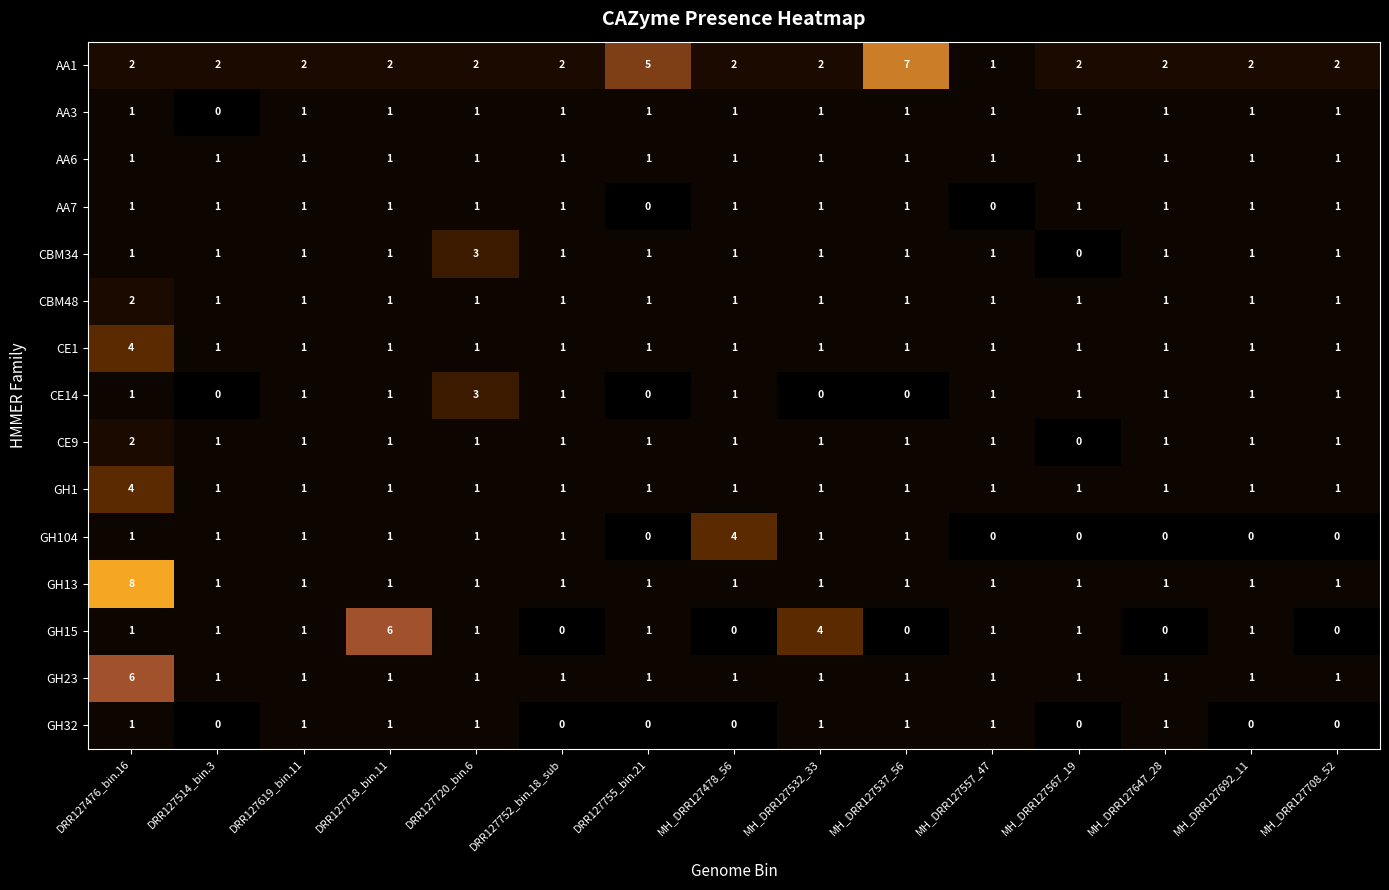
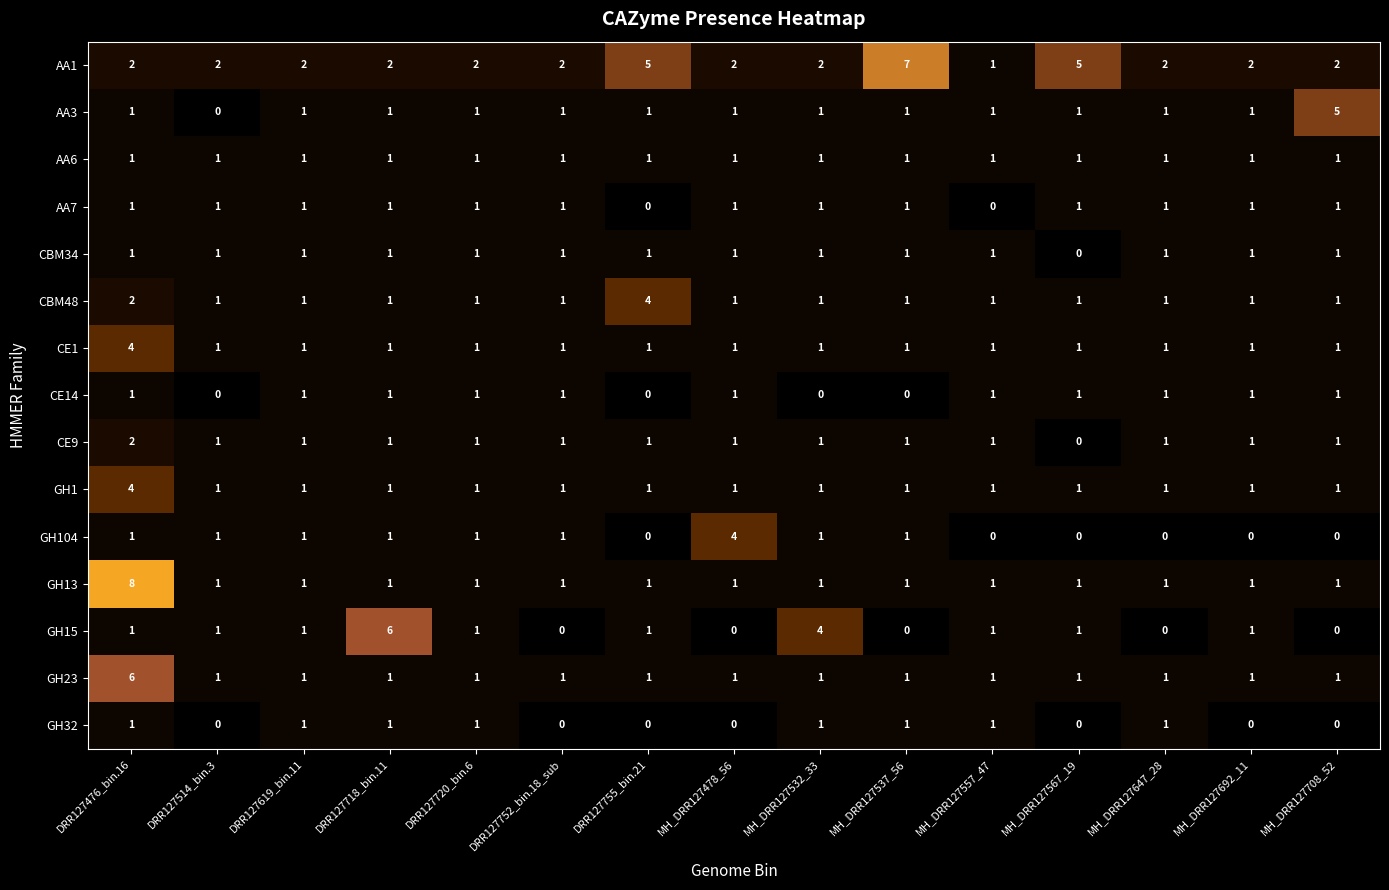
  {
    "AA1": {
      "DRR127476_bin.16": 2,
      "DRR127514_bin.3": 2,
      "DRR127619_bin.11": 2,
      "DRR127718_bin.11": 2,
      "DRR127720_bin.6": 2,
      "DRR127752_bin.18_sub": 2,
      "DRR127755_bin.21": 5,
      "MH_DRR127478_56": 2,
      "MH_DRR127532_33": 2,
      "MH_DRR127537_56": 7,
      "MH_DRR127557_47": 1,
-     "MH_DRR127567_19": 2,
+     "MH_DRR127567_19": 5,
      "MH_DRR127647_28": 2,
      "MH_DRR127692_11": 2,
      "MH_DRR127708_52": 2
    },
    "AA3": {
      "DRR127476_bin.16": 1,
      "DRR127514_bin.3": 0,
      "DRR127619_bin.11": 1,
      "DRR127718_bin.11": 1,
      "DRR127720_bin.6": 1,
      "DRR127752_bin.18_sub": 1,
      "DRR127755_bin.21": 1,
      "MH_DRR127478_56": 1,
      "MH_DRR127532_33": 1,
      "MH_DRR127537_56": 1,
      "MH_DRR127557_47": 1,
      "MH_DRR127567_19": 1,
      "MH_DRR127647_28": 1,
      "MH_DRR127692_11": 1,
-     "MH_DRR127708_52": 1
+     "MH_DRR127708_52": 5
    },
    "CBM34": {
      "DRR127476_bin.16": 1,
      "DRR127514_bin.3": 1,
      "DRR127619_bin.11": 1,
      "DRR127718_bin.11": 1,
-     "DRR127720_bin.6": 3,
+     "DRR127720_bin.6": 1,
      "DRR127752_bin.18_sub": 1,
      "DRR127755_bin.21": 1,
      "MH_DRR127478_56": 1,
      "MH_DRR127532_33": 1,
      "MH_DRR127537_56": 1,
      "MH_DRR127557_47": 1,
      "MH_DRR127567_19": 0,
      "MH_DRR127647_28": 1,
      "MH_DRR127692_11": 1,
      "MH_DRR127708_52": 1
    },
    "CBM48": {
      "DRR127476_bin.16": 2,
      "DRR127514_bin.3": 1,
      "DRR127619_bin.11": 1,
      "DRR127718_bin.11": 1,
      "DRR127720_bin.6": 1,
      "DRR127752_bin.18_sub": 1,
-     "DRR127755_bin.21": 1,
+     "DRR127755_bin.21": 4,
      "MH_DRR127478_56": 1,
      "MH_DRR127532_33": 1,
      "MH_DRR127537_56": 1,
      "MH_DRR127557_47": 1,
      "MH_DRR127567_19": 1,
      "MH_DRR127647_28": 1,
      "MH_DRR127692_11": 1,
      "MH_DRR127708_52": 1
    },
    "CE14": {
      "DRR127476_bin.16": 1,
      "DRR127514_bin.3": 0,
      "DRR127619_bin.11": 1,
      "DRR127718_bin.11": 1,
-     "DRR127720_bin.6": 3,
+     "DRR127720_bin.6": 1,
      "DRR127752_bin.18_sub": 1,
      "DRR127755_bin.21": 0,
      "MH_DRR127478_56": 1,
      "MH_DRR127532_33": 0,
      "MH_DRR127537_56": 0,
      "MH_DRR127557_47": 1,
      "MH_DRR127567_19": 1,
      "MH_DRR127647_28": 1,
      "MH_DRR127692_11": 1,
      "MH_DRR127708_52": 1
    }
  }
